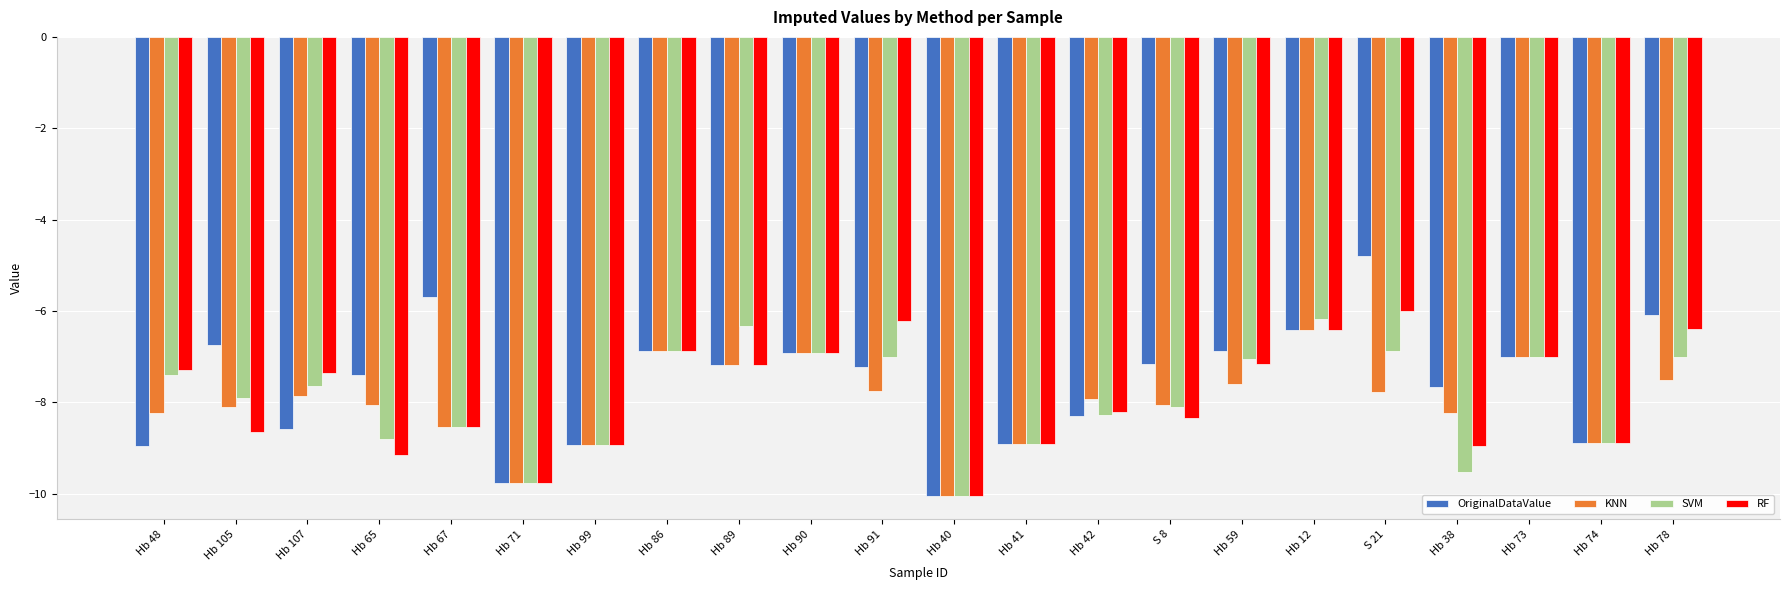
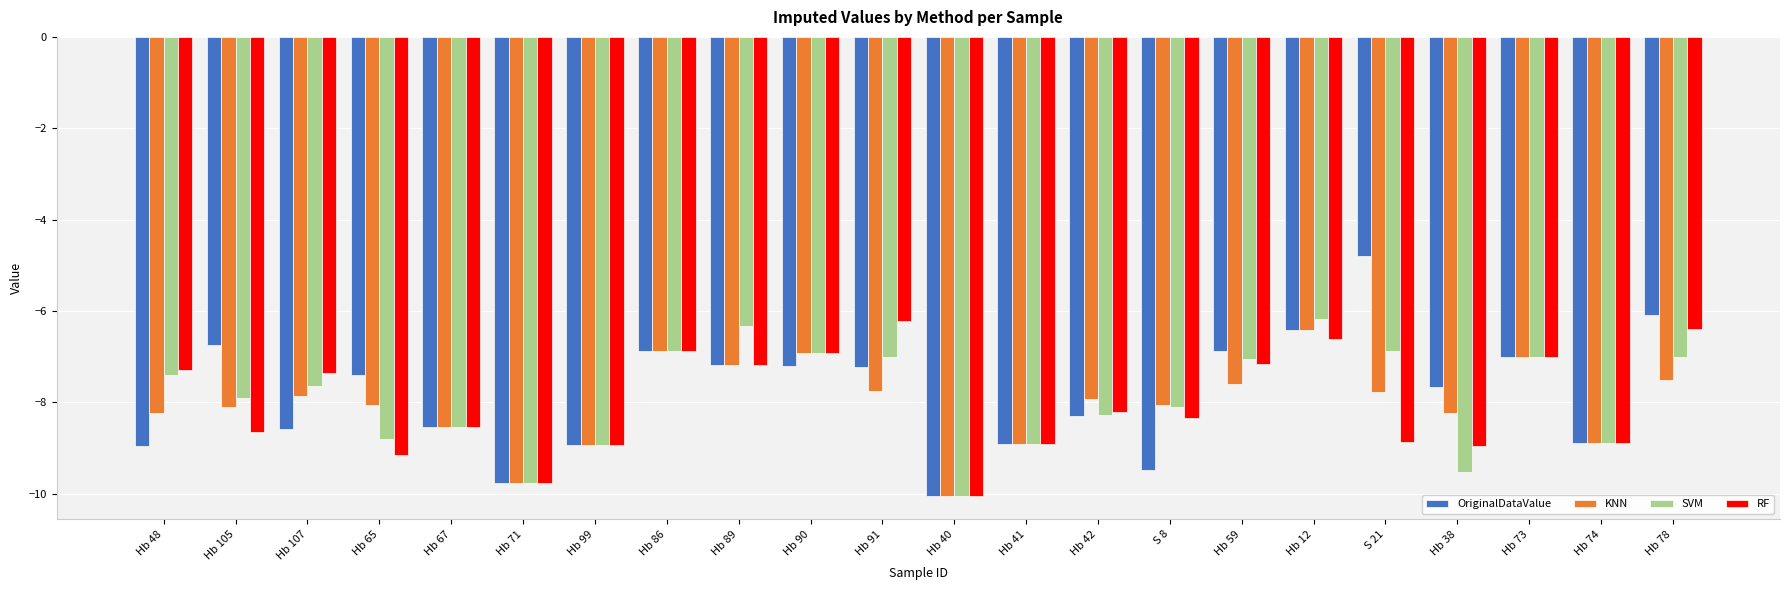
  {
    "OriginalDataValue": {
      "Hb 48": -9.0,
      "Hb 105": -6.7,
      "Hb 107": -8.6,
      "Hb 65": -7.4,
-     "Hb 67": -5.7,
+     "Hb 67": -8.6,
      "Hb 71": -9.8,
      "Hb 99": -8.9,
      "Hb 86": -6.9,
      "Hb 89": -7.2,
-     "Hb 90": -6.9,
+     "Hb 90": -7.2,
      "Hb 91": -7.2,
      "Hb 40": -10.1,
      "Hb 41": -8.9,
      "Hb 42": -8.3,
-     "S 8": -7.2,
+     "S 8": -9.5,
      "Hb 59": -6.9,
      "Hb 12": -6.4,
      "S 21": -4.8,
      "Hb 38": -7.7,
      "Hb 73": -7.0,
      "Hb 74": -8.9,
      "Hb 78": -6.1
    },
    "KNN": {
      "Hb 48": -8.2,
      "Hb 105": -8.1,
      "Hb 107": -7.9,
      "Hb 65": -8.1,
      "Hb 67": -8.6,
      "Hb 71": -9.8,
      "Hb 99": -8.9,
      "Hb 86": -6.9,
      "Hb 89": -7.2,
      "Hb 90": -6.9,
      "Hb 91": -7.8,
      "Hb 40": -10.1,
      "Hb 41": -8.9,
      "Hb 42": -7.9,
      "S 8": -8.1,
      "Hb 59": -7.6,
      "Hb 12": -6.4,
      "S 21": -7.8,
      "Hb 38": -8.2,
      "Hb 73": -7.0,
      "Hb 74": -8.9,
      "Hb 78": -7.5
    },
    "SVM": {
      "Hb 48": -7.4,
      "Hb 105": -7.9,
      "Hb 107": -7.7,
      "Hb 65": -8.8,
      "Hb 67": -8.6,
      "Hb 71": -9.8,
      "Hb 99": -8.9,
      "Hb 86": -6.9,
      "Hb 89": -6.3,
      "Hb 90": -6.9,
      "Hb 91": -7.0,
      "Hb 40": -10.1,
      "Hb 41": -8.9,
      "Hb 42": -8.3,
      "S 8": -8.1,
      "Hb 59": -7.1,
      "Hb 12": -6.2,
      "S 21": -6.9,
      "Hb 38": -9.5,
      "Hb 73": -7.0,
      "Hb 74": -8.9,
      "Hb 78": -7.0
    },
    "RF": {
      "Hb 48": -7.3,
      "Hb 105": -8.6,
      "Hb 107": -7.4,
      "Hb 65": -9.2,
      "Hb 67": -8.6,
      "Hb 71": -9.8,
      "Hb 99": -8.9,
      "Hb 86": -6.9,
      "Hb 89": -7.2,
      "Hb 90": -6.9,
      "Hb 91": -6.2,
      "Hb 40": -10.1,
      "Hb 41": -8.9,
      "Hb 42": -8.2,
      "S 8": -8.3,
      "Hb 59": -7.2,
-     "Hb 12": -6.4,
-     "S 21": -6.0,
+     "Hb 12": -6.6,
+     "S 21": -8.9,
      "Hb 38": -9.0,
      "Hb 73": -7.0,
      "Hb 74": -8.9,
      "Hb 78": -6.4
    }
  }
